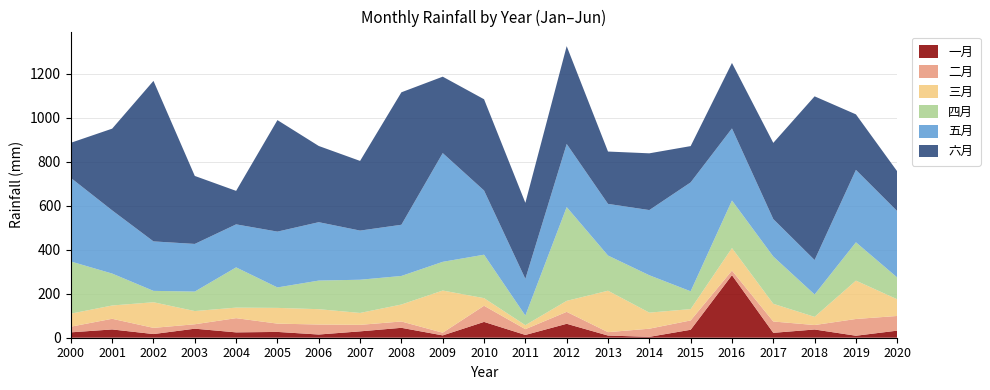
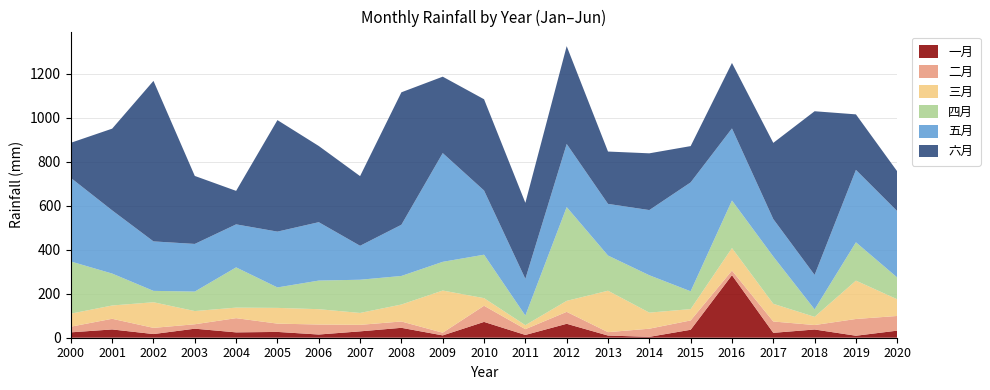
  {
    "一月": {
      "2000": 20,
      "2001": 40,
      "2002": 20,
      "2003": 40,
      "2004": 20,
      "2005": 30,
      "2006": 10,
      "2007": 30,
      "2008": 50,
      "2010": 70,
      "2011": 10,
      "2012": 60,
      "2015": 40,
      "2016": 280,
      "2017": 20,
      "2018": 40,
      "2020": 30
    },
    "四月": {
      "2000": 240,
      "2001": 150,
      "2002": 50,
      "2003": 90,
      "2004": 180,
      "2005": 90,
      "2006": 130,
      "2007": 150,
      "2008": 130,
      "2009": 130,
      "2010": 200,
      "2011": 40,
      "2012": 430,
      "2013": 160,
      "2014": 170,
      "2015": 80,
      "2016": 220,
      "2017": 220,
-     "2018": 100,
+     "2018": 30,
      "2019": 170,
      "2020": 100
    },
    "五月": {
      "2000": 380,
      "2001": 290,
      "2002": 230,
      "2003": 220,
      "2004": 200,
      "2005": 250,
      "2006": 270,
-     "2007": 220,
+     "2007": 150,
      "2008": 230,
      "2009": 490,
      "2010": 290,
      "2011": 170,
      "2012": 290,
      "2013": 230,
      "2014": 300,
      "2015": 500,
      "2016": 330,
      "2017": 170,
      "2018": 160,
      "2019": 330,
      "2020": 300
    },
    "六月": {
      "2000": 160,
      "2001": 370,
      "2002": 730,
      "2003": 310,
      "2004": 150,
      "2005": 510,
      "2006": 350,
      "2007": 320,
      "2008": 600,
      "2009": 350,
      "2010": 420,
      "2011": 350,
      "2012": 440,
      "2013": 240,
      "2014": 260,
      "2015": 170,
      "2016": 300,
      "2017": 350,
      "2018": 740,
      "2019": 250,
      "2020": 180
    }
  }
